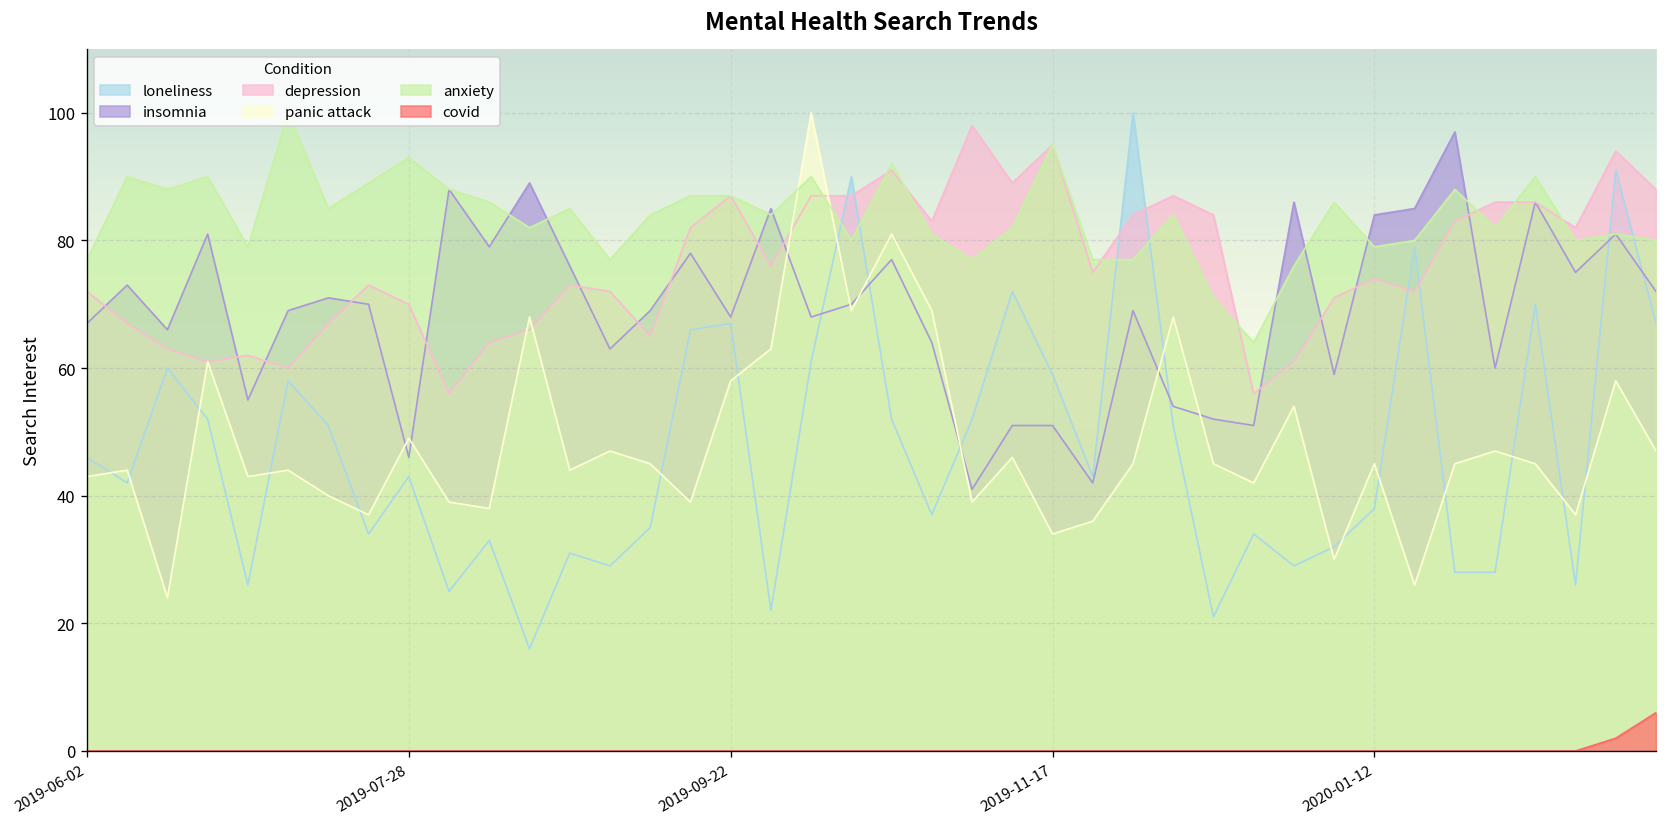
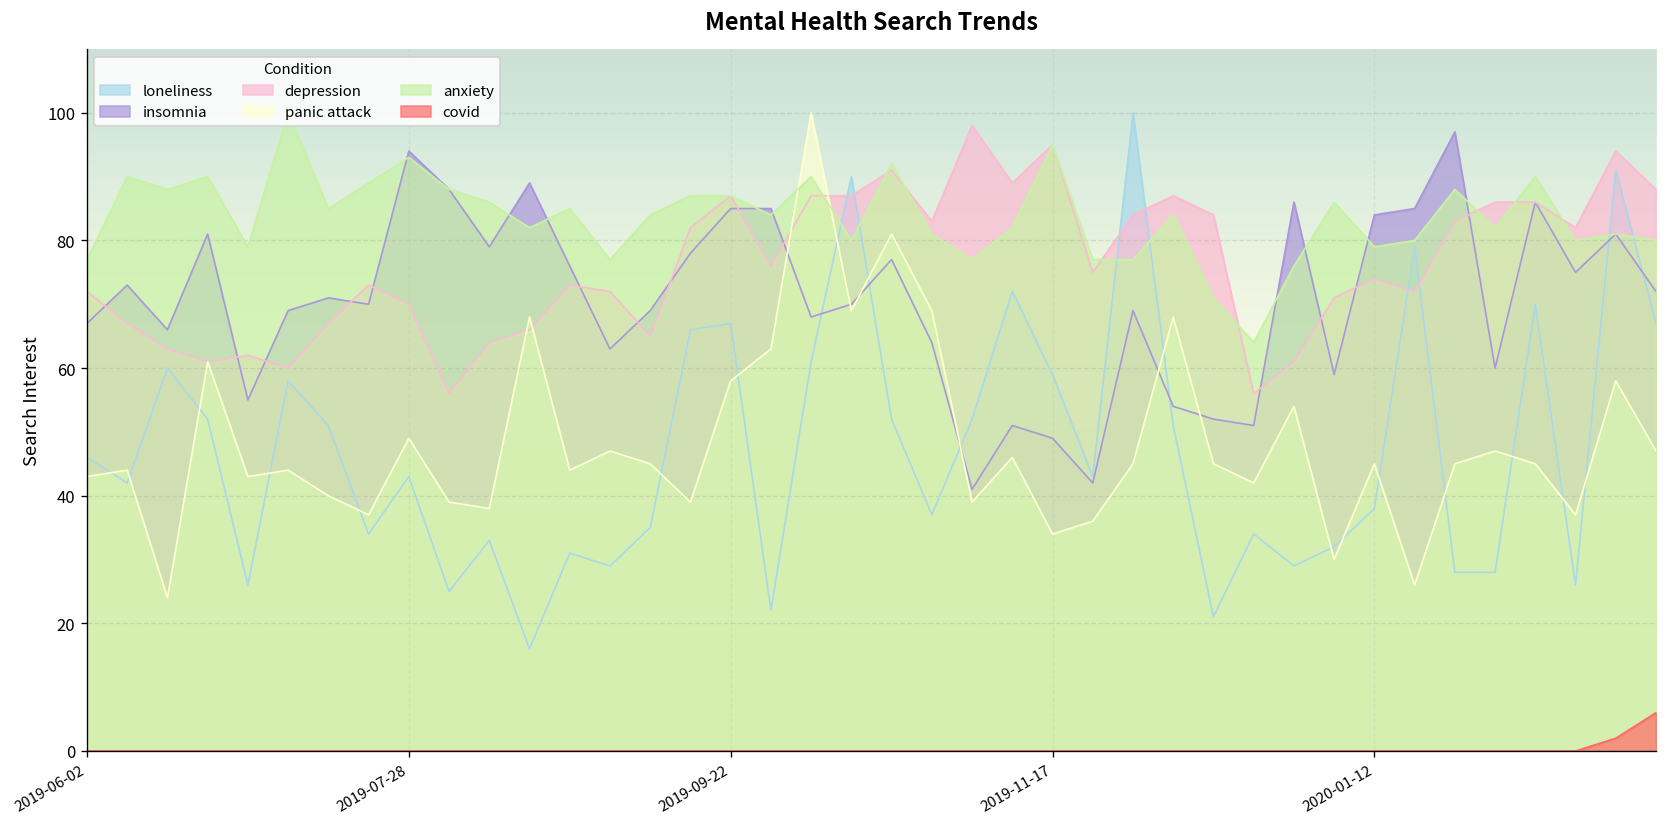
  {
    "loneliness": {
      "2019-06-02": 46,
      "2019-07-28": 43,
      "2019-09-22": 67,
      "2019-11-17": 59,
      "2020-01-12": 38
    },
    "insomnia": {
      "2019-06-02": 67,
-     "2019-07-28": 46,
-     "2019-09-22": 68,
-     "2019-11-17": 51,
+     "2019-07-28": 94,
+     "2019-09-22": 85,
+     "2019-11-17": 49,
      "2020-01-12": 84
    },
    "depression": {
      "2019-06-02": 72,
      "2019-07-28": 70,
      "2020-01-12": 74
    },
    "panic attack": {
      "2019-06-02": 43,
      "2019-07-28": 49,
      "2019-09-22": 58,
      "2019-11-17": 34,
      "2020-01-12": 45
    },
    "anxiety": {
      "2019-06-02": 77,
      "2019-07-28": 93,
      "2020-01-12": 79
    },
    "covid": {
      "2019-06-02": 0,
      "2019-07-28": 0,
      "2019-09-22": 0,
      "2019-11-17": 0,
      "2020-01-12": 0
    }
  }
